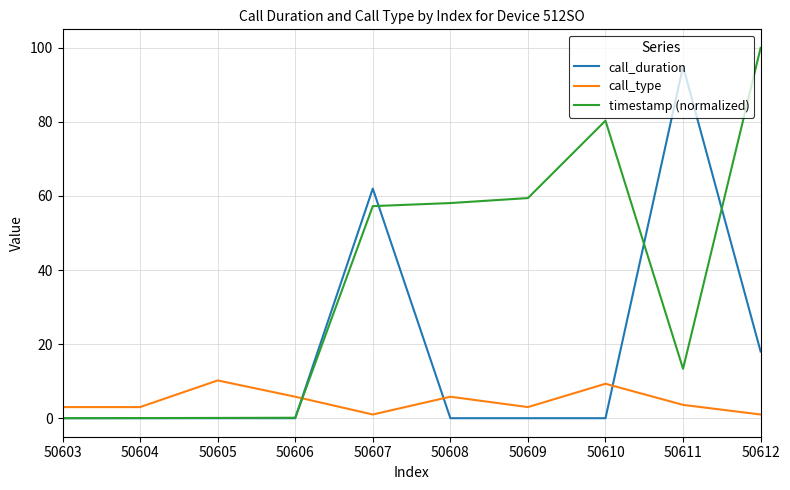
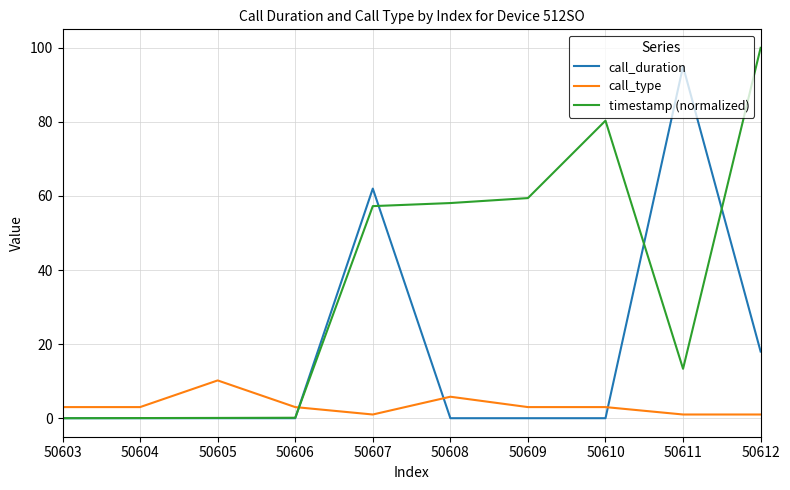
  {
    "call_duration": {
      "50607": 62,
      "50608": 0,
      "50609": 0,
      "50610": 0,
      "50612": 18
    },
    "call_type": {
      "50603": 3,
      "50604": 3,
      "50605": 10,
-     "50606": 6,
+     "50606": 3,
      "50607": 1,
      "50608": 6,
      "50609": 3,
-     "50610": 9,
-     "50611": 4,
+     "50610": 3,
+     "50611": 1,
      "50612": 1
    },
    "timestamp (normalized)": {
      "50607": 57,
      "50608": 58,
      "50609": 59,
      "50610": 80,
      "50611": 13,
      "50612": 100
    }
  }
